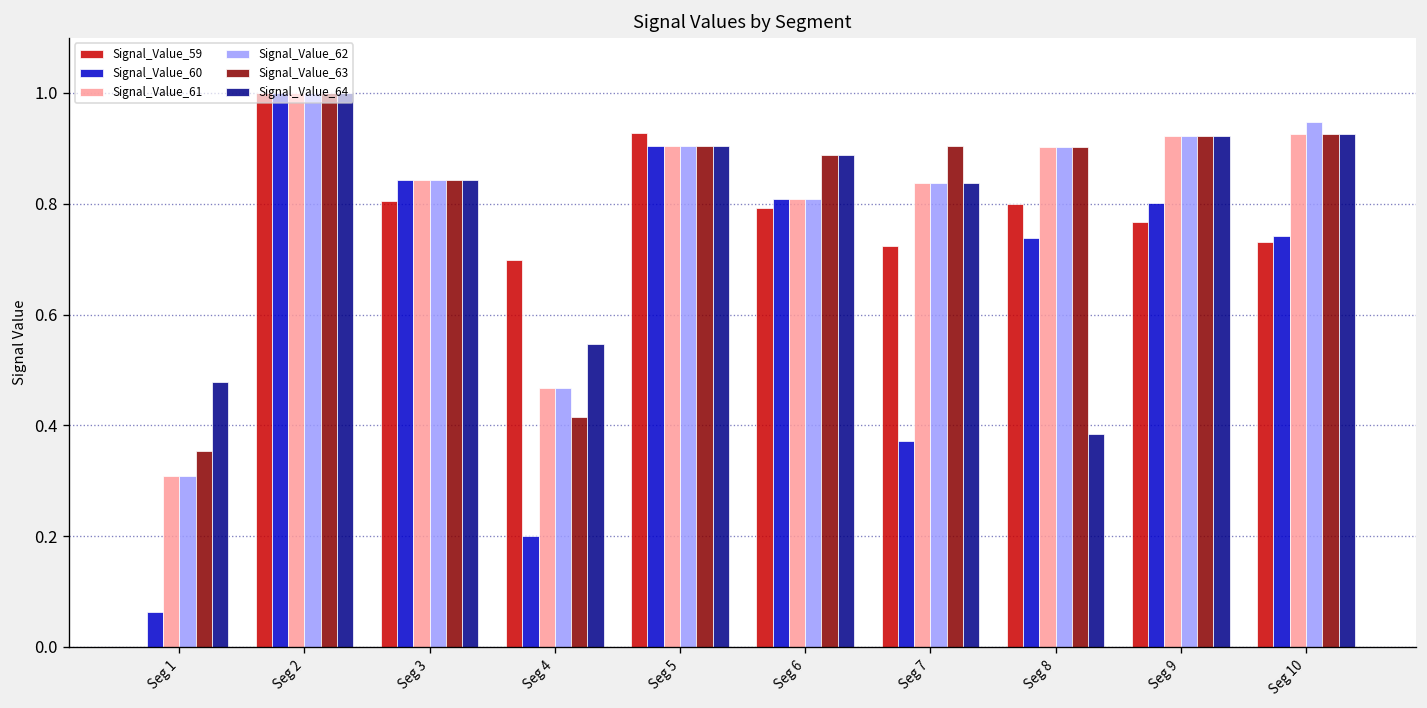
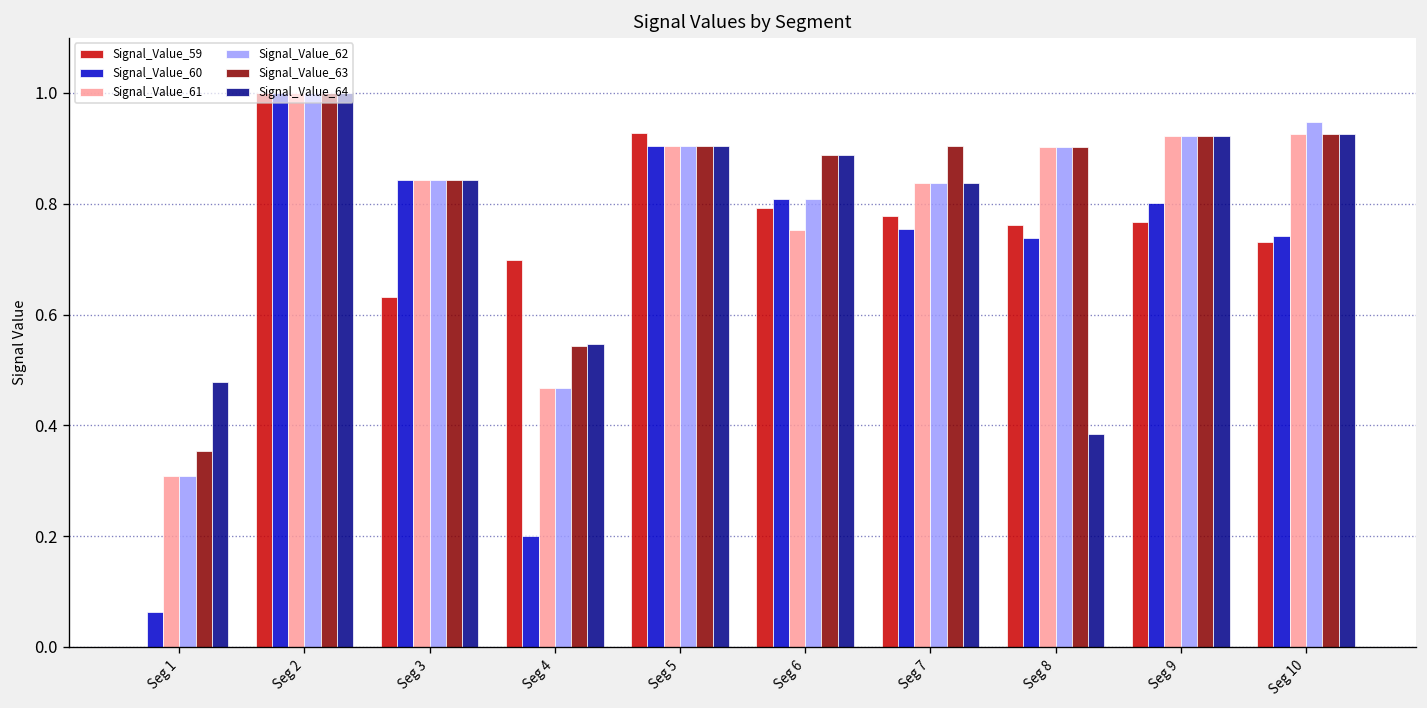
  {
    "Signal_Value_59": {
      "Seg 1": 0.00,
-     "Seg 3": 0.80,
+     "Seg 3": 0.63,
      "Seg 4": 0.70,
      "Seg 5": 0.93,
      "Seg 6": 0.79,
-     "Seg 7": 0.72,
-     "Seg 8": 0.80,
+     "Seg 7": 0.78,
+     "Seg 8": 0.76,
      "Seg 9": 0.77,
      "Seg 10": 0.73
    },
    "Signal_Value_60": {
      "Seg 1": 0.06,
      "Seg 3": 0.84,
      "Seg 4": 0.20,
      "Seg 5": 0.91,
      "Seg 6": 0.81,
-     "Seg 7": 0.37,
+     "Seg 7": 0.75,
      "Seg 8": 0.74,
      "Seg 9": 0.80,
      "Seg 10": 0.74
    },
    "Signal_Value_61": {
      "Seg 1": 0.31,
      "Seg 3": 0.84,
      "Seg 4": 0.47,
      "Seg 5": 0.91,
-     "Seg 6": 0.81,
+     "Seg 6": 0.75,
      "Seg 7": 0.84,
      "Seg 8": 0.90,
      "Seg 9": 0.92,
      "Seg 10": 0.93
    },
    "Signal_Value_62": {
      "Seg 1": 0.31,
      "Seg 3": 0.84,
      "Seg 4": 0.47,
      "Seg 5": 0.91,
      "Seg 6": 0.81,
      "Seg 7": 0.84,
      "Seg 8": 0.90,
      "Seg 9": 0.92,
      "Seg 10": 0.95
    },
    "Signal_Value_63": {
      "Seg 1": 0.35,
      "Seg 3": 0.84,
-     "Seg 4": 0.41,
+     "Seg 4": 0.54,
      "Seg 5": 0.91,
      "Seg 6": 0.89,
      "Seg 7": 0.90,
      "Seg 8": 0.90,
      "Seg 9": 0.92,
      "Seg 10": 0.93
    },
    "Signal_Value_64": {
      "Seg 1": 0.48,
      "Seg 3": 0.84,
      "Seg 4": 0.55,
      "Seg 5": 0.91,
      "Seg 6": 0.89,
      "Seg 7": 0.84,
      "Seg 8": 0.38,
      "Seg 9": 0.92,
      "Seg 10": 0.93
    }
  }
